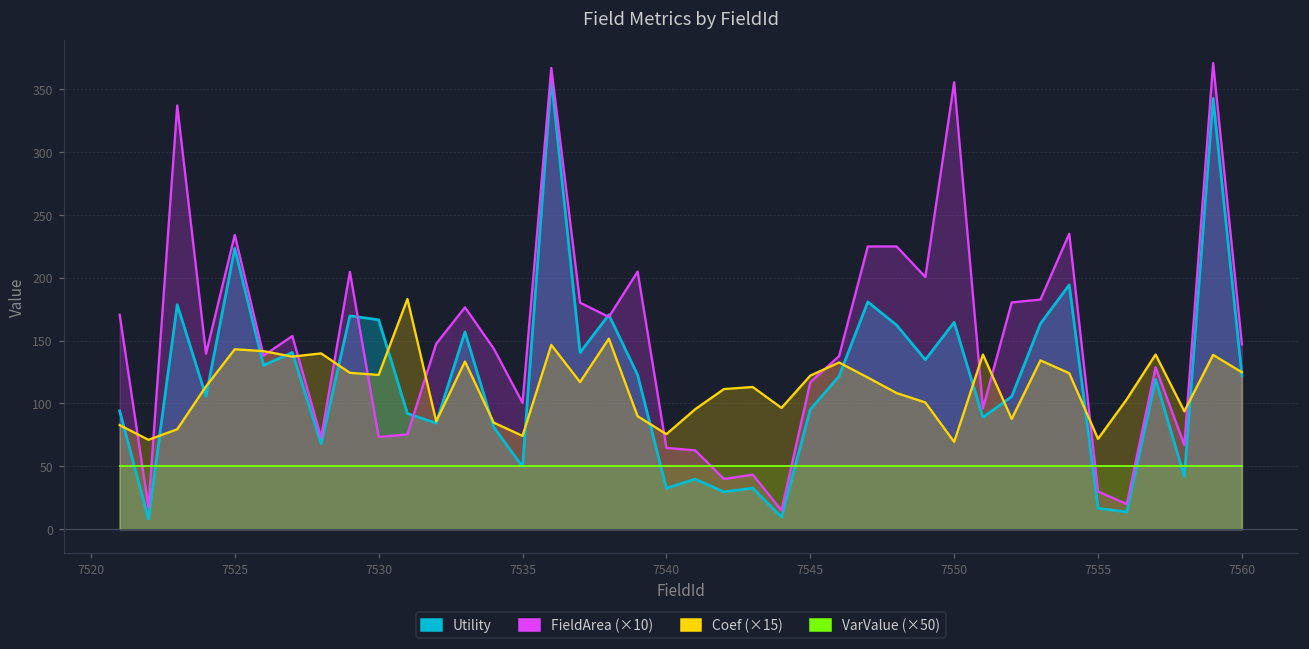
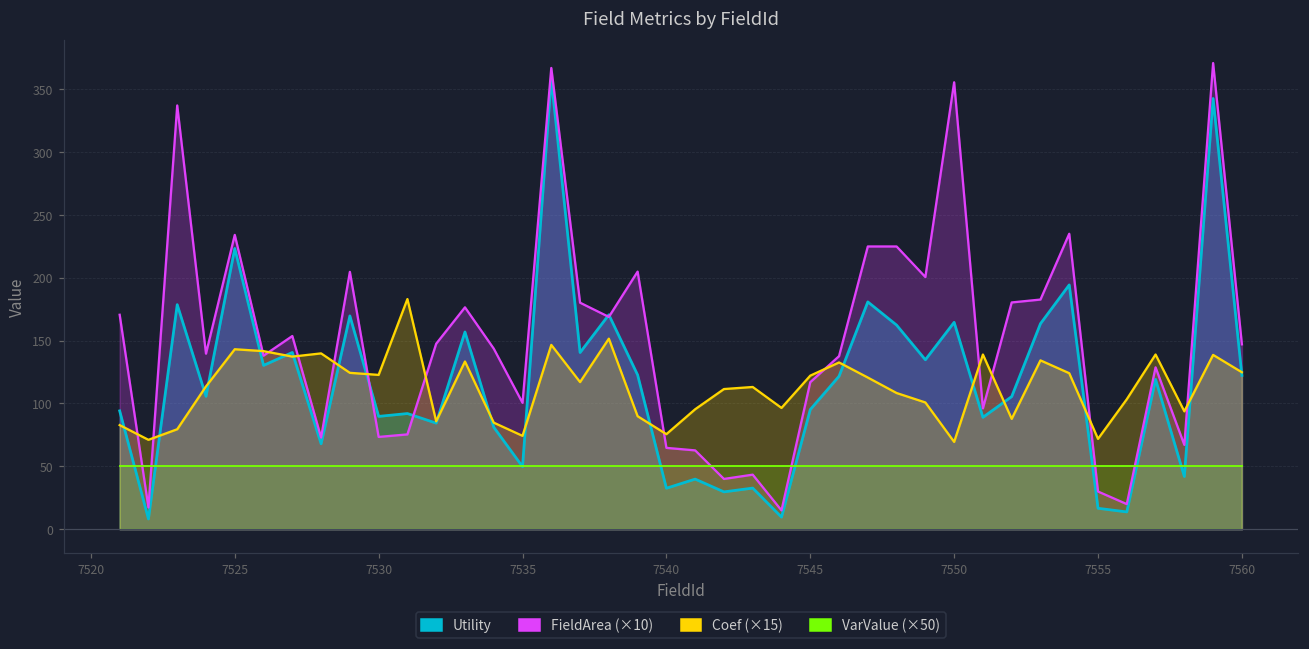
  {
    "Utility": {
      "7525": 223,
-     "7530": 167,
+     "7530": 90,
      "7540": 33,
      "7545": 95,
      "7550": 165,
      "7555": 17,
      "7560": 122
    },
    "FieldArea (×10)": {
      "7525": 234,
      "7530": 73,
      "7535": 101,
      "7540": 65,
      "7545": 117,
      "7550": 355,
      "7555": 30,
      "7560": 147
    },
    "Coef (×15)": {
      "7525": 143,
      "7530": 123,
      "7535": 74,
      "7540": 76,
      "7545": 122,
      "7550": 69,
      "7555": 72,
      "7560": 125
    },
    "VarValue (×50)": {
      "7525": 50,
      "7530": 50,
      "7540": 50,
      "7545": 50,
      "7550": 50,
      "7555": 50,
      "7560": 50
    }
  }
